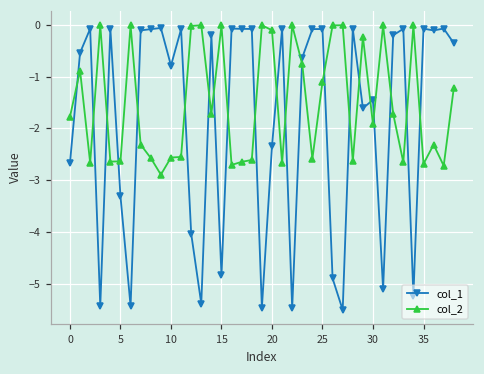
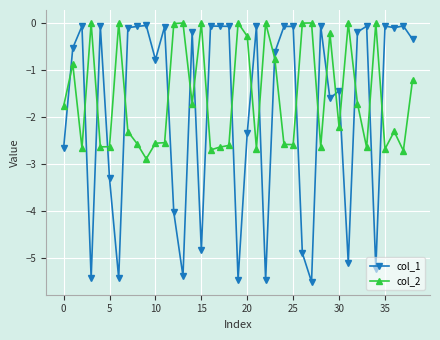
  {
    "col_1": {
      "0": -2.7,
      "5": -3.3,
      "10": -0.8,
      "15": -4.8,
      "20": -2.3,
      "25": -0.1,
      "30": -1.4,
      "35": -0.1
    },
    "col_2": {
      "0": -1.8,
      "5": -2.6,
      "10": -2.6,
      "15": 0.0,
-     "20": -0.1,
-     "25": -1.1,
-     "30": -1.9,
+     "20": -0.3,
+     "25": -2.6,
+     "30": -2.2,
      "35": -2.7
    }
  }
